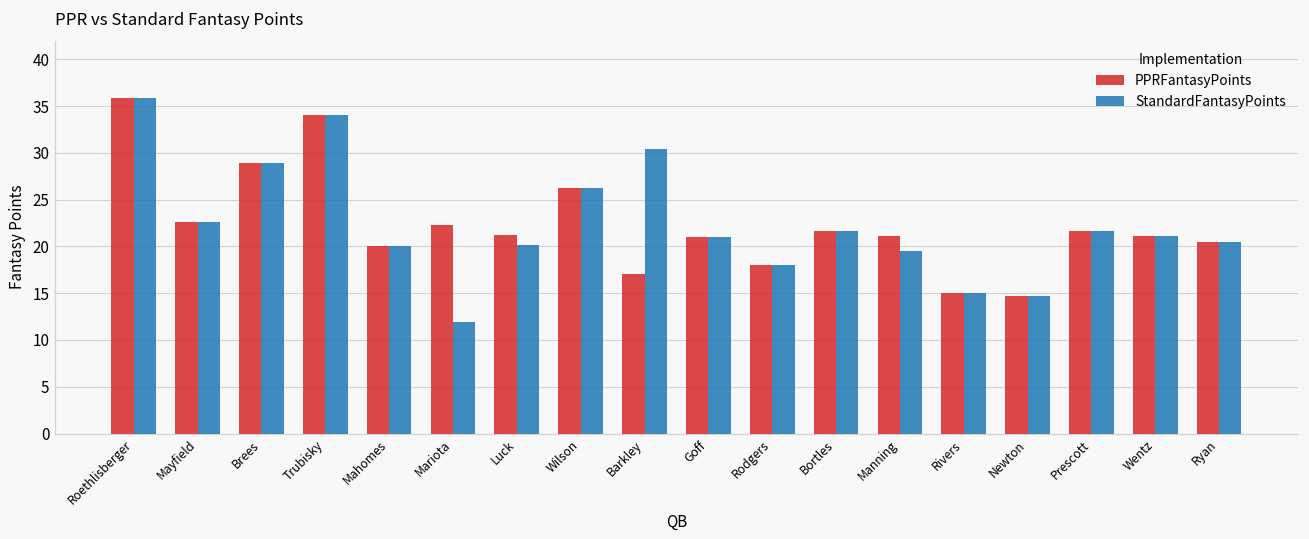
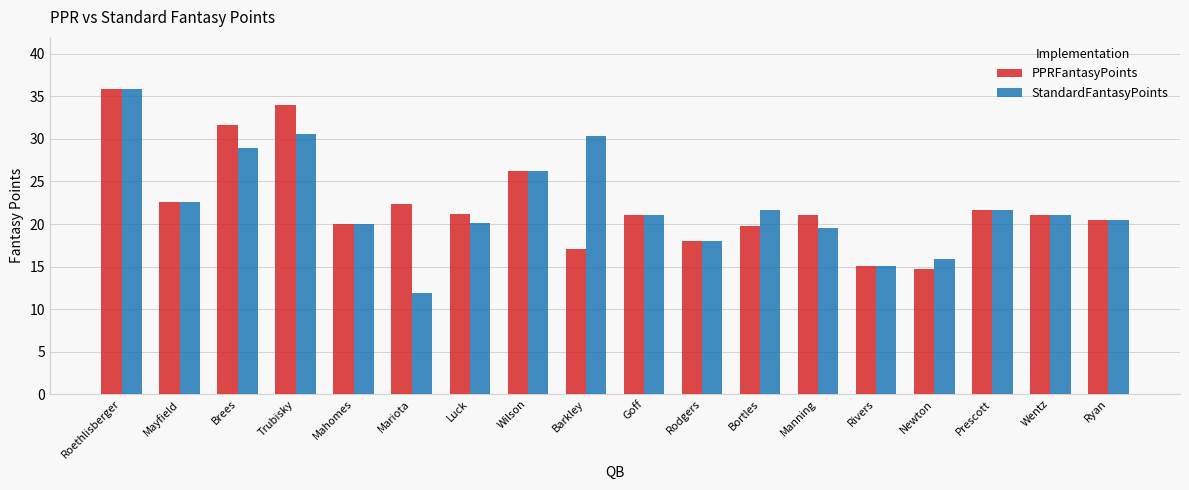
  {
    "PPRFantasyPoints": {
      "Roethlisberger": 36,
      "Mayfield": 23,
-     "Brees": 29,
+     "Brees": 32,
      "Trubisky": 34,
      "Mahomes": 20,
      "Mariota": 22,
      "Luck": 21,
      "Wilson": 26,
      "Barkley": 17,
      "Goff": 21,
      "Rodgers": 18,
-     "Bortles": 22,
+     "Bortles": 20,
      "Manning": 21,
      "Rivers": 15,
      "Newton": 15,
      "Prescott": 22,
      "Wentz": 21,
      "Ryan": 21
    },
    "StandardFantasyPoints": {
      "Roethlisberger": 36,
      "Mayfield": 23,
      "Brees": 29,
-     "Trubisky": 34,
+     "Trubisky": 31,
      "Mahomes": 20,
      "Mariota": 12,
      "Luck": 20,
      "Wilson": 26,
      "Barkley": 30,
      "Goff": 21,
      "Rodgers": 18,
      "Bortles": 22,
      "Manning": 20,
      "Rivers": 15,
-     "Newton": 15,
+     "Newton": 16,
      "Prescott": 22,
      "Wentz": 21,
      "Ryan": 21
    }
  }
